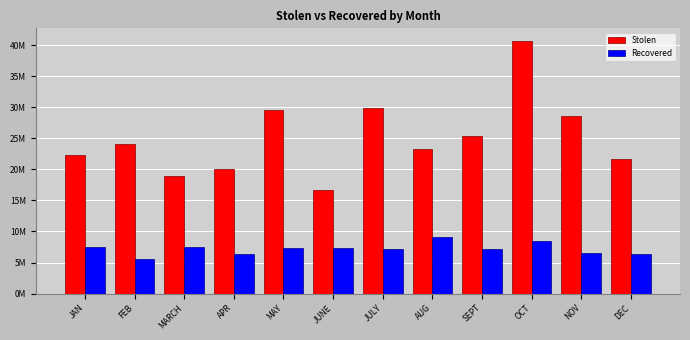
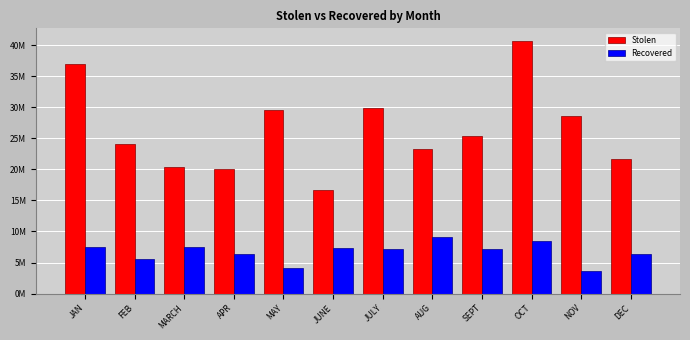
  {
    "Stolen": {
-     "JAN": 22000000,
+     "JAN": 37000000,
      "FEB": 24000000,
-     "MARCH": 19000000,
+     "MARCH": 20000000,
      "APR": 20000000,
      "MAY": 30000000,
      "JUNE": 17000000,
      "JULY": 30000000,
      "AUG": 23000000,
      "SEPT": 25000000,
      "OCT": 41000000,
      "NOV": 29000000,
      "DEC": 22000000
    },
    "Recovered": {
      "JAN": 7000000,
      "FEB": 6000000,
      "MARCH": 7000000,
      "APR": 6000000,
-     "MAY": 7000000,
+     "MAY": 4000000,
      "JUNE": 7000000,
      "JULY": 7000000,
      "AUG": 9000000,
      "SEPT": 7000000,
      "OCT": 8000000,
-     "NOV": 7000000,
+     "NOV": 4000000,
      "DEC": 6000000
    }
  }
